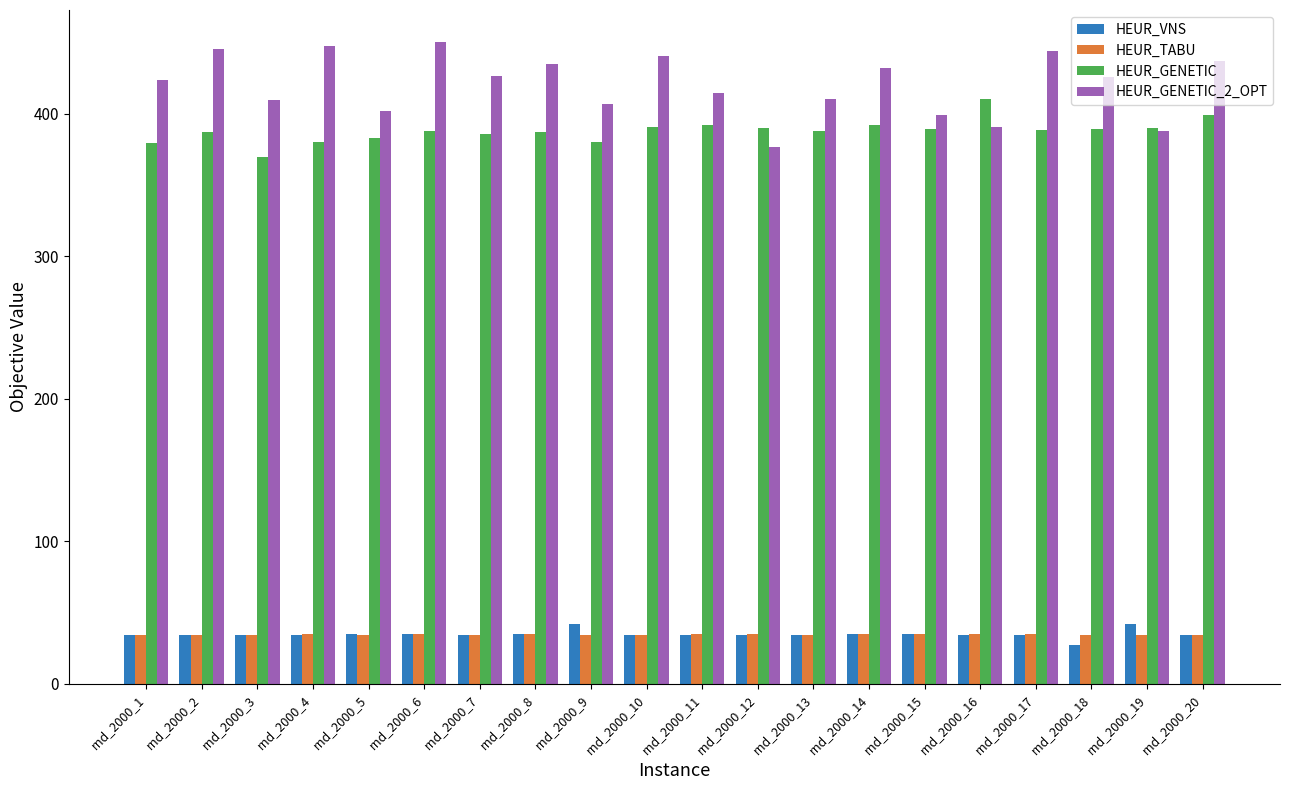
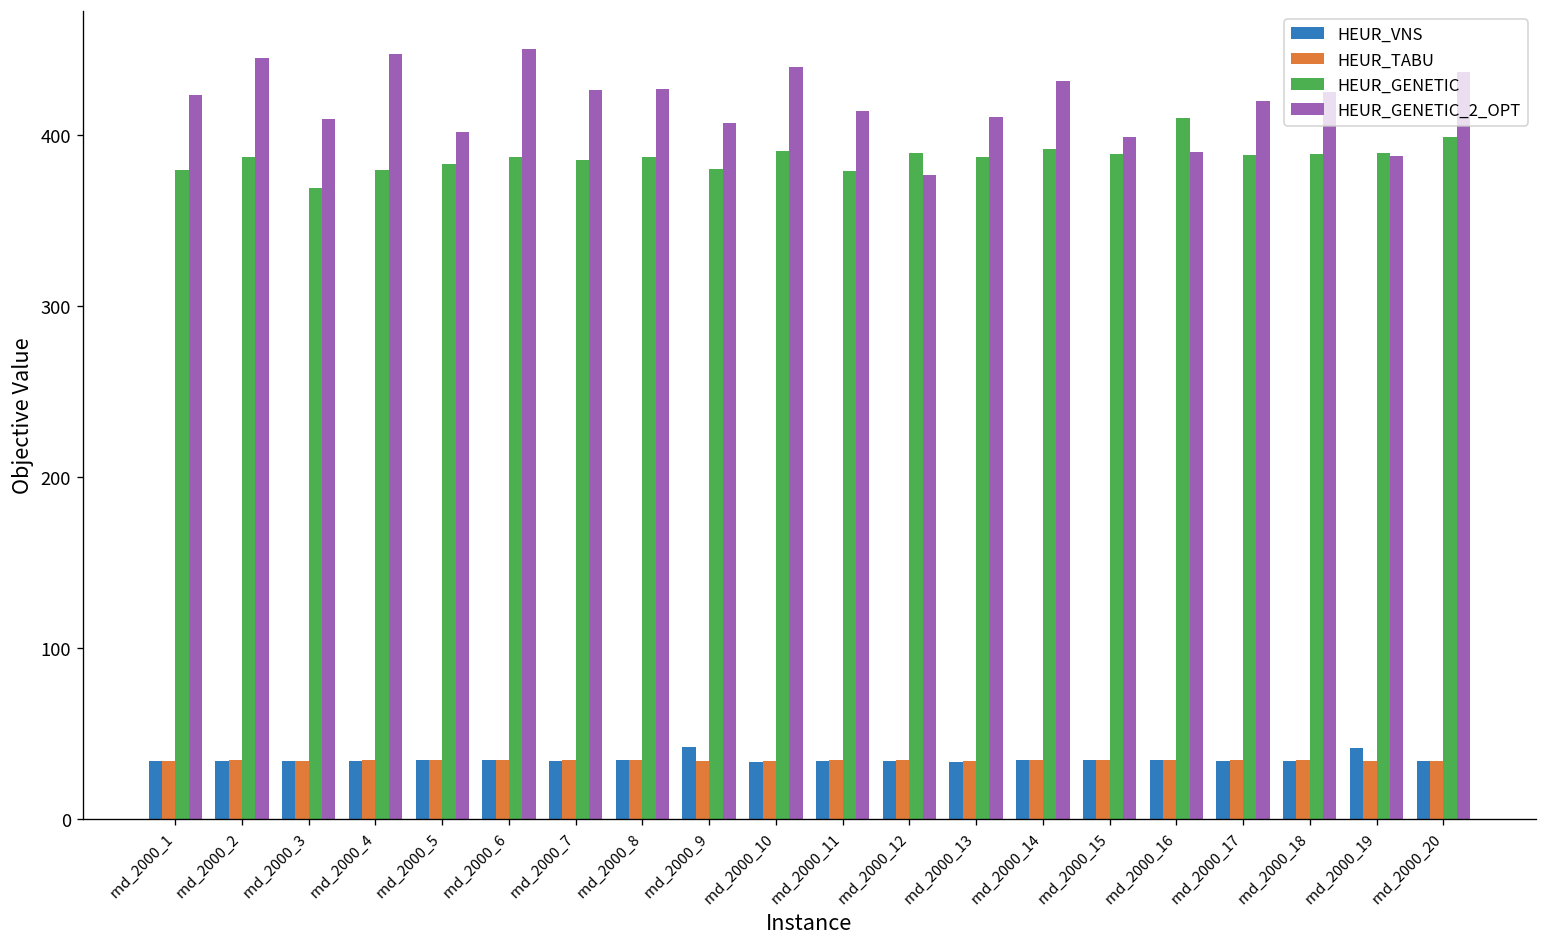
  {
    "HEUR_VNS": {
      "rnd_2000_1": 34,
      "rnd_2000_2": 34,
      "rnd_2000_3": 34,
      "rnd_2000_4": 34,
      "rnd_2000_5": 34,
      "rnd_2000_6": 35,
      "rnd_2000_7": 34,
      "rnd_2000_8": 34,
      "rnd_2000_9": 42,
      "rnd_2000_10": 34,
      "rnd_2000_11": 34,
      "rnd_2000_12": 34,
      "rnd_2000_13": 34,
      "rnd_2000_14": 35,
      "rnd_2000_15": 35,
      "rnd_2000_16": 34,
      "rnd_2000_17": 34,
-     "rnd_2000_18": 27,
+     "rnd_2000_18": 34,
      "rnd_2000_19": 42,
      "rnd_2000_20": 34
    },
    "HEUR_TABU": {
      "rnd_2000_1": 34,
      "rnd_2000_2": 34,
      "rnd_2000_3": 34,
      "rnd_2000_4": 35,
      "rnd_2000_5": 34,
      "rnd_2000_6": 35,
      "rnd_2000_7": 34,
      "rnd_2000_8": 35,
      "rnd_2000_9": 34,
      "rnd_2000_10": 34,
      "rnd_2000_11": 34,
      "rnd_2000_12": 35,
      "rnd_2000_13": 34,
      "rnd_2000_14": 35,
      "rnd_2000_15": 35,
      "rnd_2000_16": 35,
      "rnd_2000_17": 35,
      "rnd_2000_18": 34,
      "rnd_2000_19": 34,
      "rnd_2000_20": 34
    },
    "HEUR_GENETIC": {
      "rnd_2000_1": 380,
      "rnd_2000_2": 387,
      "rnd_2000_3": 369,
      "rnd_2000_4": 380,
      "rnd_2000_5": 383,
      "rnd_2000_6": 387,
      "rnd_2000_7": 386,
      "rnd_2000_8": 387,
      "rnd_2000_9": 380,
      "rnd_2000_10": 391,
-     "rnd_2000_11": 392,
+     "rnd_2000_11": 379,
      "rnd_2000_12": 390,
      "rnd_2000_13": 387,
      "rnd_2000_14": 392,
      "rnd_2000_15": 389,
      "rnd_2000_16": 410,
      "rnd_2000_17": 388,
      "rnd_2000_18": 389,
      "rnd_2000_19": 390,
      "rnd_2000_20": 399
    },
    "HEUR_GENETIC_2_OPT": {
      "rnd_2000_1": 424,
      "rnd_2000_2": 445,
      "rnd_2000_3": 410,
      "rnd_2000_4": 448,
      "rnd_2000_5": 402,
      "rnd_2000_6": 450,
      "rnd_2000_7": 426,
-     "rnd_2000_8": 435,
+     "rnd_2000_8": 427,
      "rnd_2000_9": 407,
      "rnd_2000_10": 440,
      "rnd_2000_11": 414,
      "rnd_2000_12": 377,
      "rnd_2000_13": 410,
      "rnd_2000_14": 432,
      "rnd_2000_15": 399,
      "rnd_2000_16": 390,
-     "rnd_2000_17": 444,
+     "rnd_2000_17": 420,
      "rnd_2000_19": 388
    }
  }
